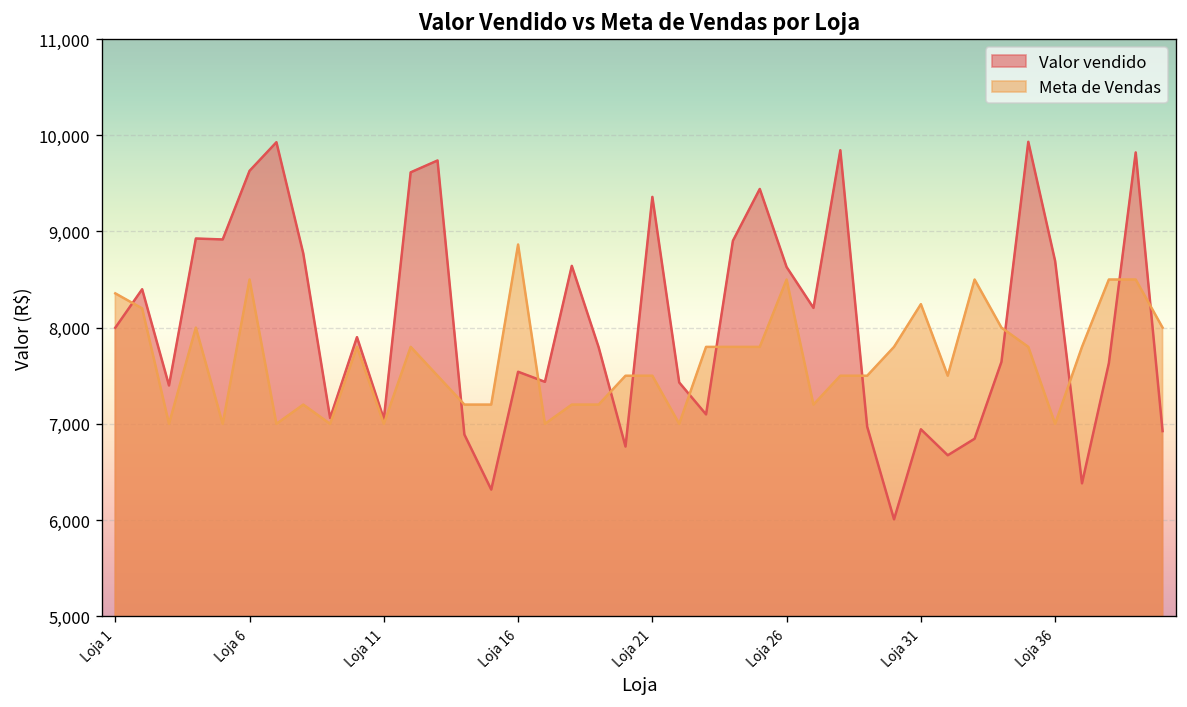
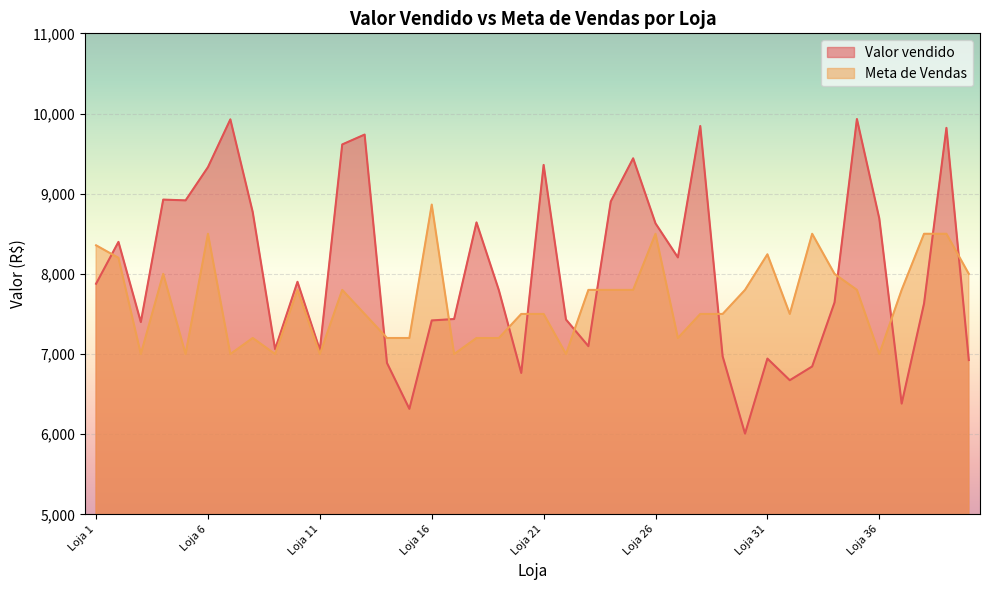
  {
    "Valor vendido": {
-     "Loja 1": "8,000",
-     "Loja 6": "9,600",
+     "Loja 1": "7,900",
+     "Loja 6": "9,300",
      "Loja 11": "7,100",
-     "Loja 16": "7,500",
+     "Loja 16": "7,400",
      "Loja 21": "9,400",
      "Loja 26": "8,600",
      "Loja 31": "6,900",
      "Loja 36": "8,700"
    },
    "Meta de Vendas": {
      "Loja 1": "8,400",
      "Loja 6": "8,500",
      "Loja 11": "7,000",
      "Loja 16": "8,900",
      "Loja 21": "7,500",
      "Loja 26": "8,500",
      "Loja 31": "8,200",
      "Loja 36": "7,000"
    }
  }
